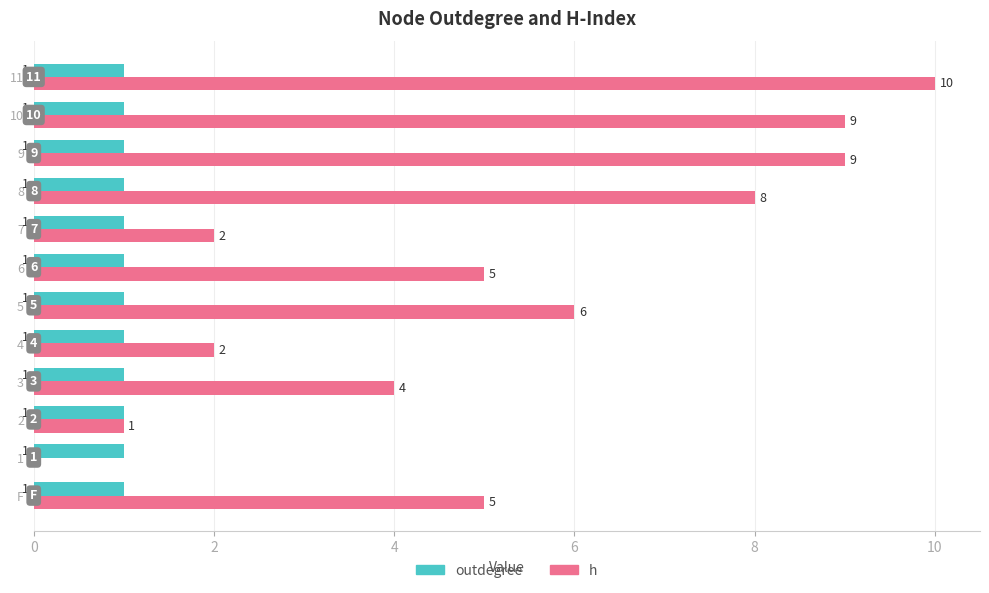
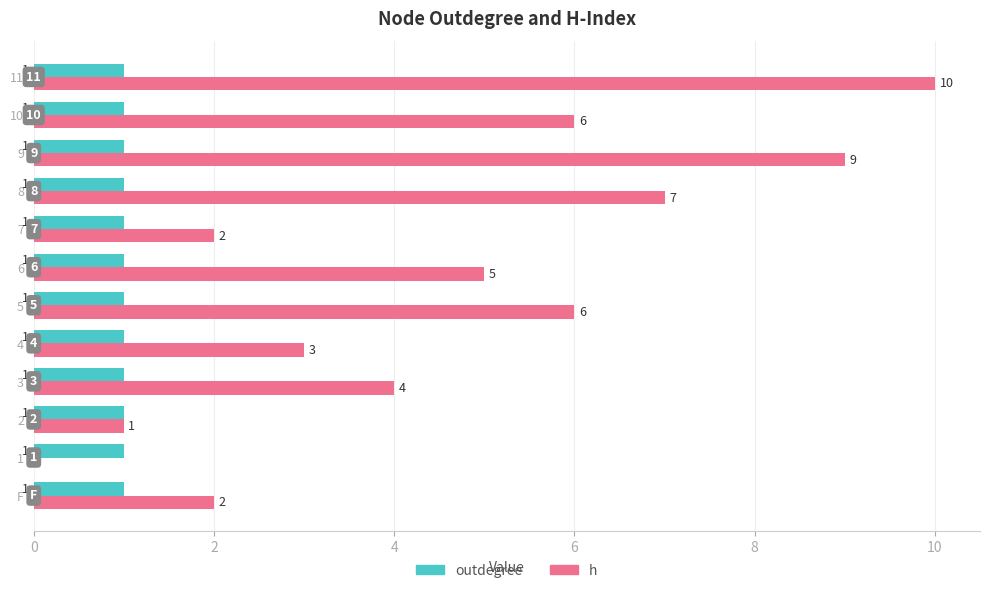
  {
    "outdegree": {
      "F": 1.0
    },
    "h": {
      "11": 10,
-     "10": 9,
+     "10": 6,
      "9": 9,
-     "8": 8,
+     "8": 7,
      "7": 2,
      "6": 5,
      "5": 6,
-     "4": 2,
+     "4": 3,
      "3": 4,
      "2": 1,
-     "F": 5
+     "F": 2
    }
  }
